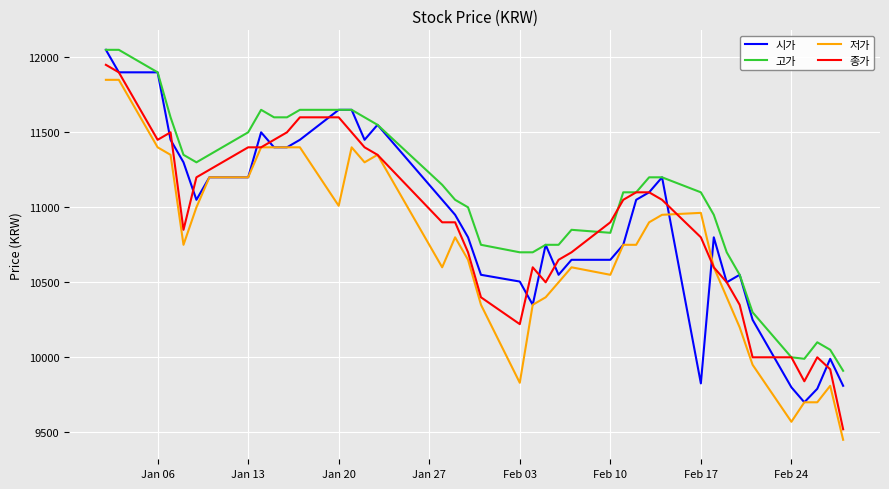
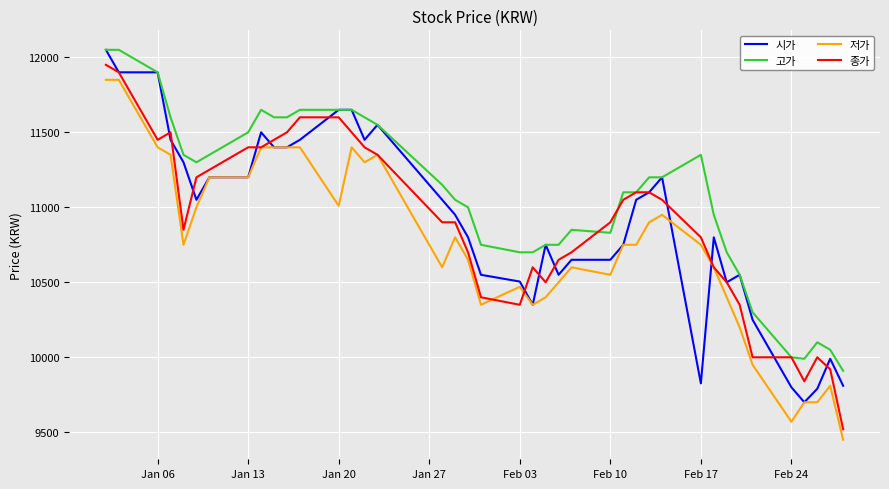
  {
    "시가": {
      "Feb 03": 10510,
      "Feb 10": 10650,
      "Feb 17": 9830,
      "Feb 24": 9800
    },
    "고가": {
      "Jan 13": 11500,
      "Feb 03": 10700,
      "Feb 10": 10830,
-     "Feb 17": 11100
+     "Feb 17": 11350
    },
    "저가": {
      "Jan 06": 11400,
      "Jan 20": 11010,
-     "Feb 03": 9830,
+     "Feb 03": 10470,
      "Feb 10": 10550,
-     "Feb 17": 10960,
+     "Feb 17": 10750,
      "Feb 24": 9570
    },
    "종가": {
      "Jan 06": 11450,
      "Jan 13": 11400,
      "Jan 20": 11600,
-     "Feb 03": 10220,
+     "Feb 03": 10350,
      "Feb 10": 10900,
      "Feb 17": 10800
    }
  }
